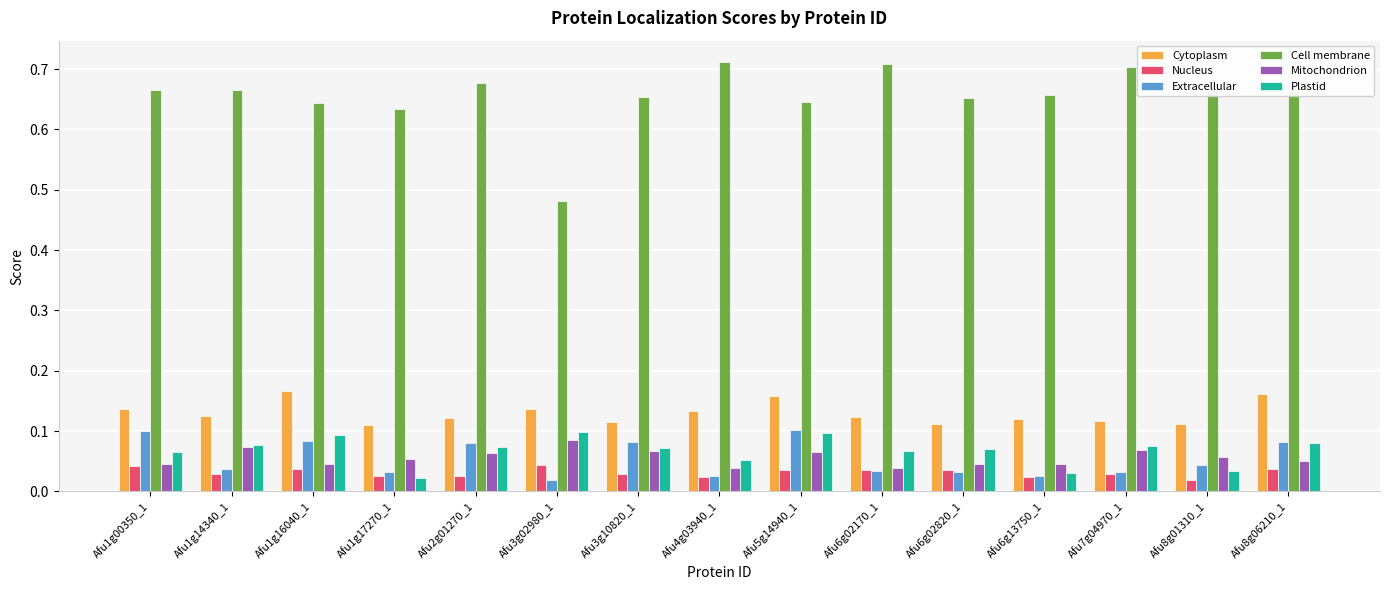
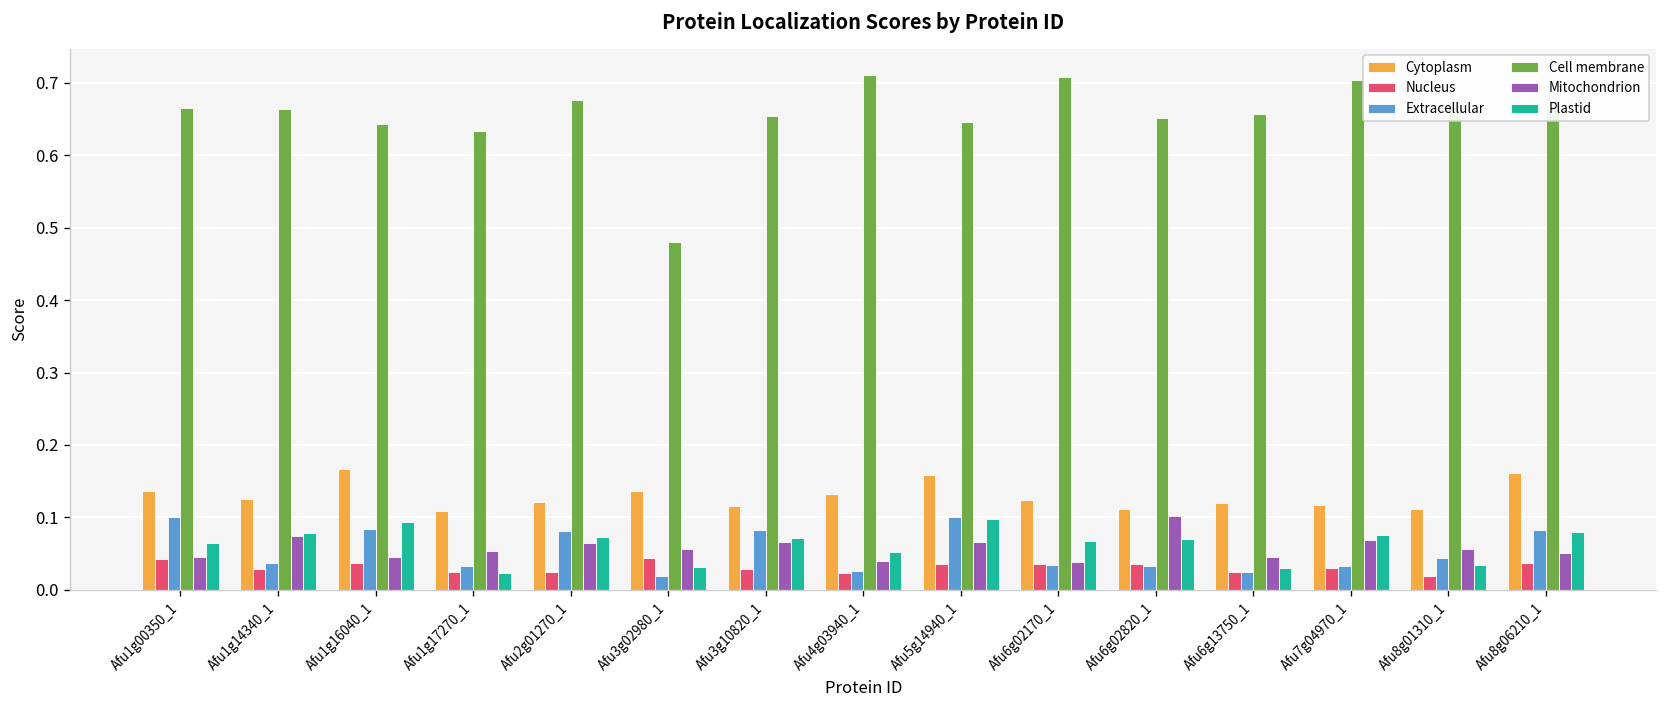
  {
    "Cytoplasm": {
      "Afu1g00350_1": 0.14,
      "Afu1g14340_1": 0.13,
      "Afu1g16040_1": 0.17,
      "Afu1g17270_1": 0.11,
      "Afu2g01270_1": 0.12,
      "Afu3g02980_1": 0.14,
      "Afu3g10820_1": 0.12,
      "Afu4g03940_1": 0.13,
      "Afu5g14940_1": 0.16,
      "Afu6g02170_1": 0.12,
      "Afu6g02820_1": 0.11,
      "Afu6g13750_1": 0.12,
      "Afu7g04970_1": 0.12,
      "Afu8g01310_1": 0.11,
      "Afu8g06210_1": 0.16
    },
    "Nucleus": {
      "Afu1g00350_1": 0.04,
      "Afu1g14340_1": 0.03,
      "Afu1g16040_1": 0.04,
      "Afu1g17270_1": 0.03,
      "Afu2g01270_1": 0.02,
      "Afu3g02980_1": 0.04,
      "Afu3g10820_1": 0.03,
      "Afu4g03940_1": 0.02,
      "Afu5g14940_1": 0.04,
      "Afu6g02170_1": 0.04,
      "Afu6g02820_1": 0.04,
      "Afu6g13750_1": 0.02,
      "Afu7g04970_1": 0.03,
      "Afu8g01310_1": 0.02,
      "Afu8g06210_1": 0.04
    },
    "Extracellular": {
      "Afu1g00350_1": 0.10,
      "Afu1g14340_1": 0.04,
      "Afu1g16040_1": 0.08,
      "Afu1g17270_1": 0.03,
      "Afu2g01270_1": 0.08,
      "Afu3g02980_1": 0.02,
      "Afu3g10820_1": 0.08,
      "Afu4g03940_1": 0.03,
      "Afu5g14940_1": 0.10,
      "Afu6g02170_1": 0.03,
      "Afu6g02820_1": 0.03,
      "Afu6g13750_1": 0.02,
      "Afu7g04970_1": 0.03,
      "Afu8g01310_1": 0.04,
      "Afu8g06210_1": 0.08
    },
    "Cell membrane": {
      "Afu1g00350_1": 0.66,
      "Afu1g14340_1": 0.66,
      "Afu1g16040_1": 0.64,
      "Afu1g17270_1": 0.63,
      "Afu2g01270_1": 0.68,
      "Afu3g02980_1": 0.48,
      "Afu3g10820_1": 0.65,
      "Afu4g03940_1": 0.71,
      "Afu5g14940_1": 0.65,
      "Afu6g02170_1": 0.71,
      "Afu6g02820_1": 0.65,
      "Afu6g13750_1": 0.66,
      "Afu7g04970_1": 0.70
    },
    "Mitochondrion": {
      "Afu1g00350_1": 0.05,
      "Afu1g14340_1": 0.07,
      "Afu1g16040_1": 0.05,
      "Afu1g17270_1": 0.05,
      "Afu2g01270_1": 0.06,
-     "Afu3g02980_1": 0.08,
+     "Afu3g02980_1": 0.06,
      "Afu3g10820_1": 0.07,
      "Afu4g03940_1": 0.04,
      "Afu5g14940_1": 0.07,
      "Afu6g02170_1": 0.04,
-     "Afu6g02820_1": 0.05,
+     "Afu6g02820_1": 0.10,
      "Afu6g13750_1": 0.04,
      "Afu7g04970_1": 0.07,
      "Afu8g01310_1": 0.06,
      "Afu8g06210_1": 0.05
    },
    "Plastid": {
      "Afu1g00350_1": 0.07,
      "Afu1g14340_1": 0.08,
      "Afu1g16040_1": 0.09,
      "Afu1g17270_1": 0.02,
      "Afu2g01270_1": 0.07,
-     "Afu3g02980_1": 0.10,
+     "Afu3g02980_1": 0.03,
      "Afu3g10820_1": 0.07,
      "Afu4g03940_1": 0.05,
      "Afu5g14940_1": 0.10,
      "Afu6g02170_1": 0.07,
      "Afu6g02820_1": 0.07,
      "Afu6g13750_1": 0.03,
      "Afu7g04970_1": 0.08,
      "Afu8g01310_1": 0.03,
      "Afu8g06210_1": 0.08
    }
  }
